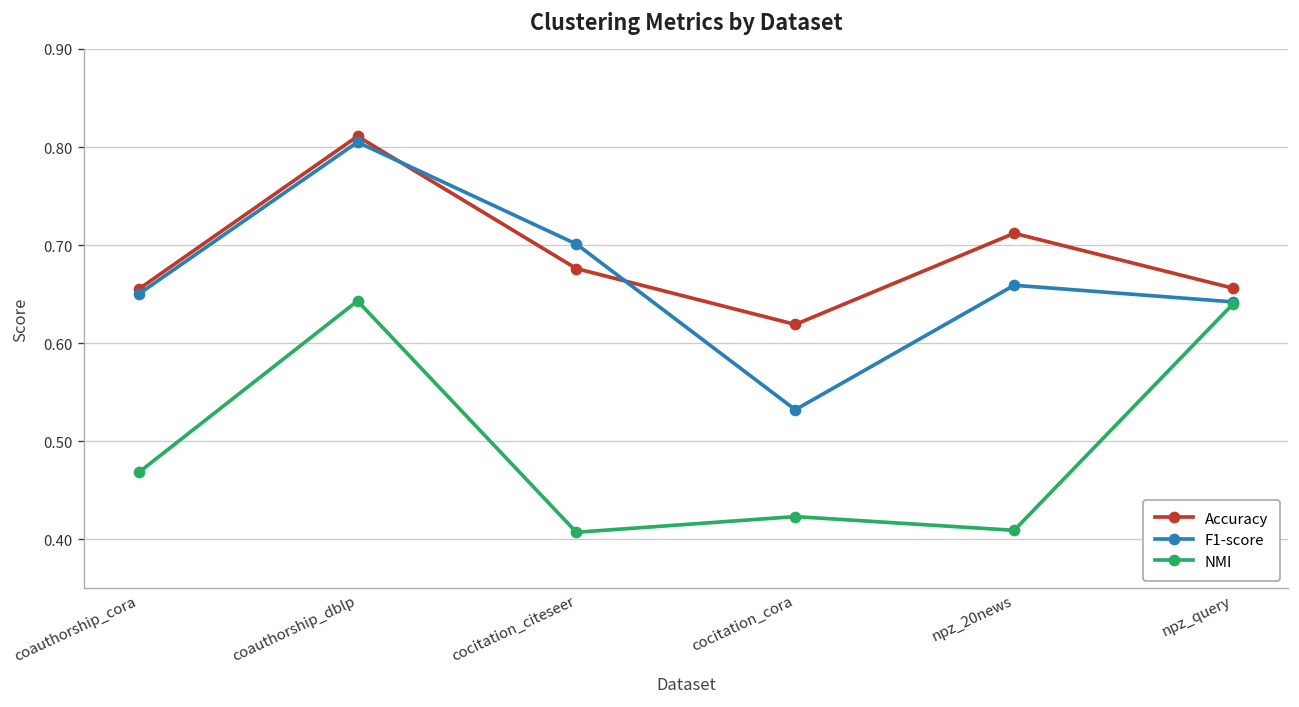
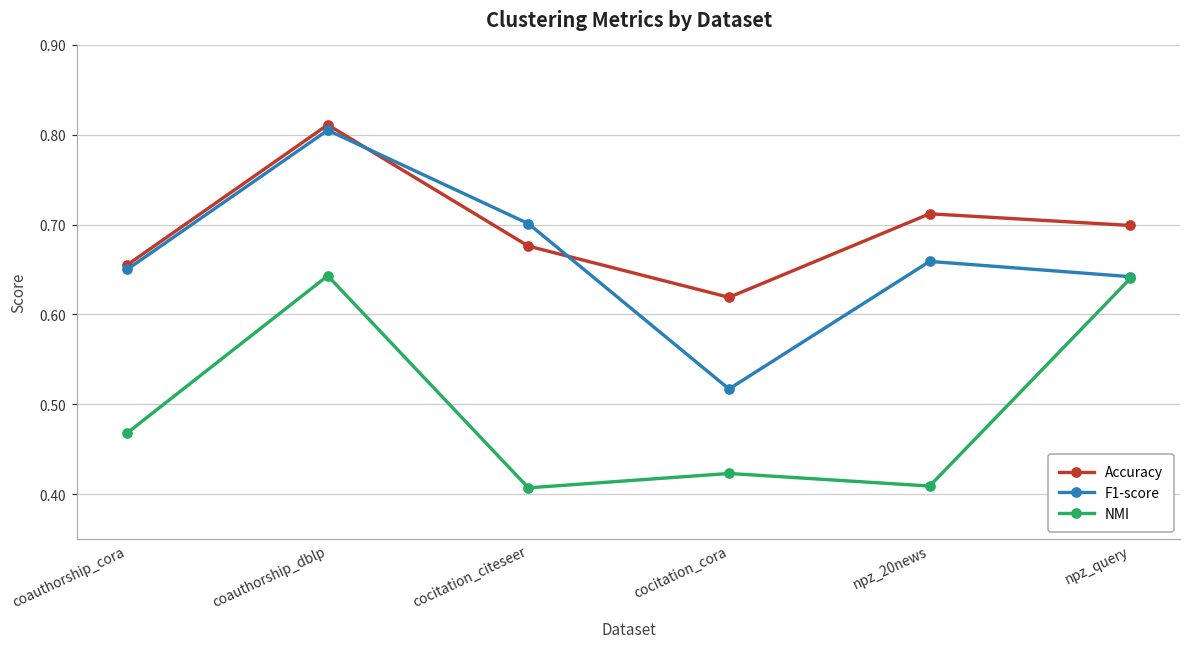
  {
    "Accuracy": {
      "coauthorship_cora": 0.66,
      "coauthorship_dblp": 0.81,
      "cocitation_citeseer": 0.68,
      "cocitation_cora": 0.62,
      "npz_20news": 0.71,
-     "npz_query": 0.66
+     "npz_query": 0.70
    },
    "F1-score": {
      "coauthorship_cora": 0.65,
      "coauthorship_dblp": 0.81,
      "cocitation_citeseer": 0.70,
-     "cocitation_cora": 0.53,
+     "cocitation_cora": 0.52,
      "npz_20news": 0.66
    },
    "NMI": {
      "coauthorship_cora": 0.47,
      "coauthorship_dblp": 0.64,
      "cocitation_citeseer": 0.41,
      "cocitation_cora": 0.42,
      "npz_20news": 0.41
    }
  }
